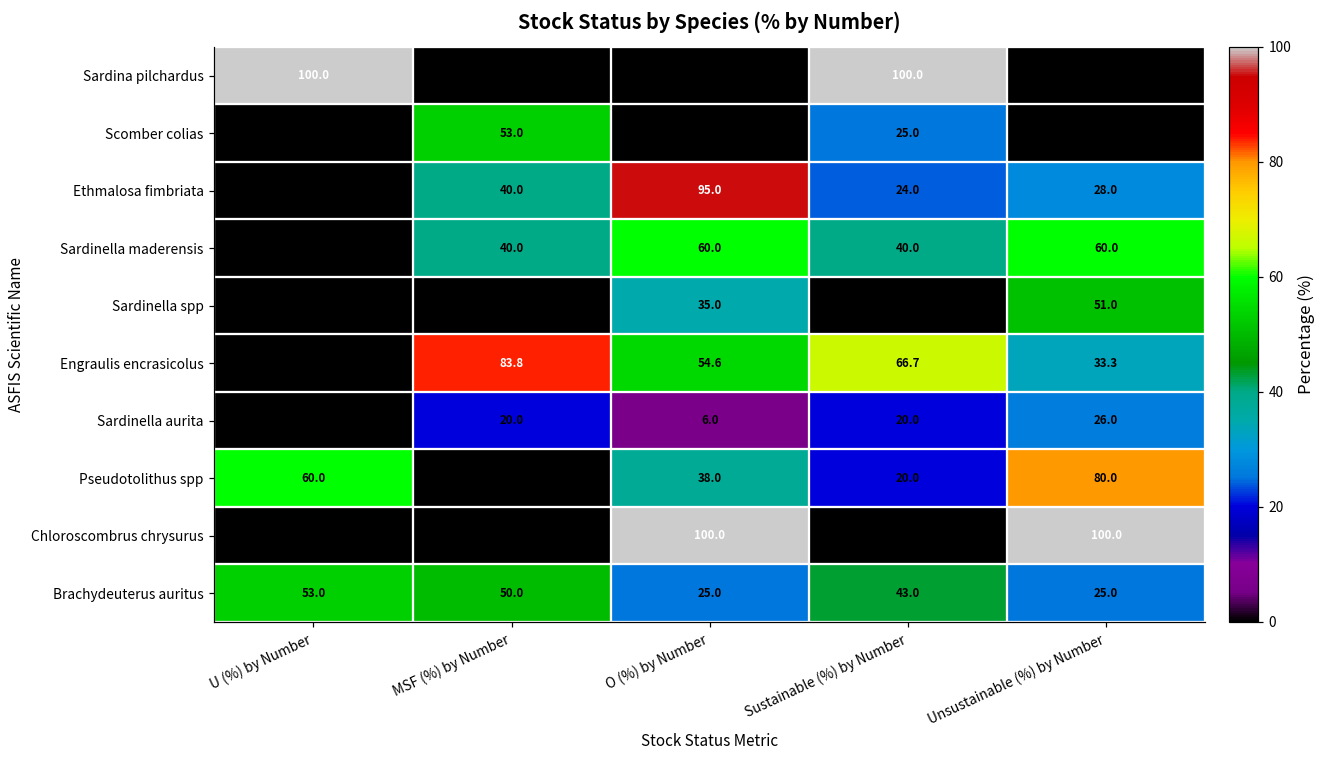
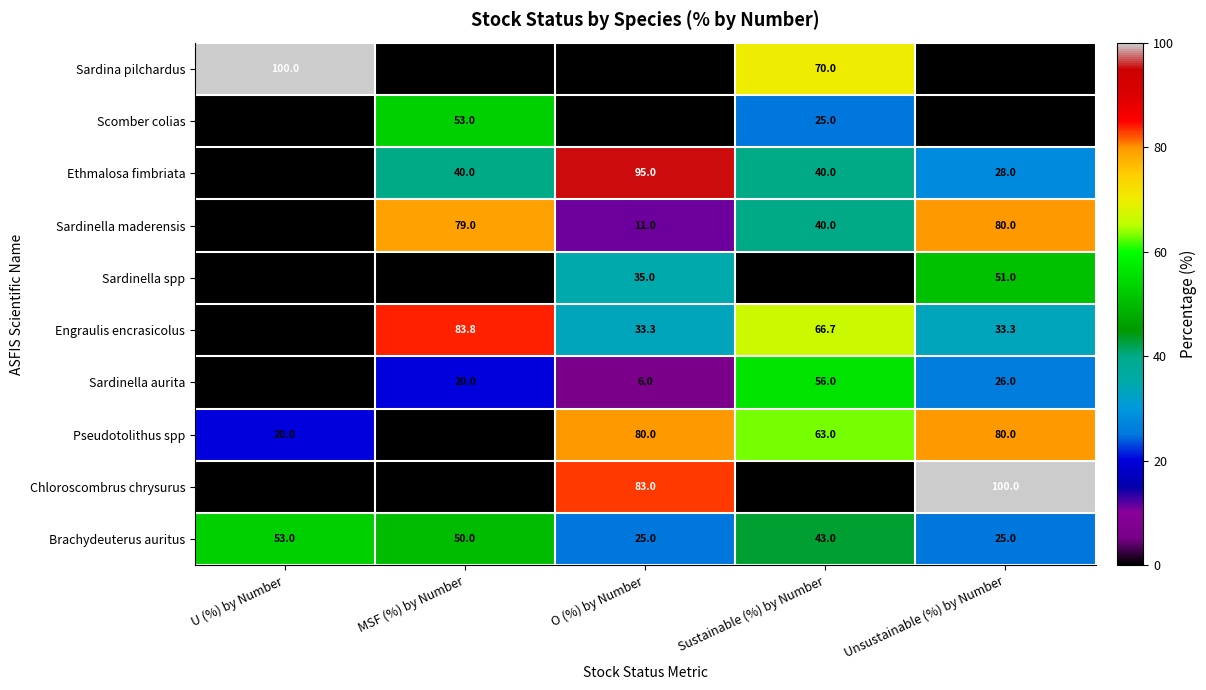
  {
    "Sardina pilchardus": {
      "U (%) by Number": 100.0,
-     "Sustainable (%) by Number": 100.0
+     "Sustainable (%) by Number": 70.0
    },
    "Scomber colias": {
      "MSF (%) by Number": 53.0,
      "Sustainable (%) by Number": 25.0
    },
    "Ethmalosa fimbriata": {
      "MSF (%) by Number": 40.0,
      "O (%) by Number": 95.0,
-     "Sustainable (%) by Number": 24.0,
+     "Sustainable (%) by Number": 40.0,
      "Unsustainable (%) by Number": 28.0
    },
    "Sardinella maderensis": {
-     "MSF (%) by Number": 40.0,
-     "O (%) by Number": 60.0,
+     "MSF (%) by Number": 79.0,
+     "O (%) by Number": 11.0,
      "Sustainable (%) by Number": 40.0,
-     "Unsustainable (%) by Number": 60.0
+     "Unsustainable (%) by Number": 80.0
    },
    "Sardinella spp": {
      "O (%) by Number": 35.0,
      "Unsustainable (%) by Number": 51.0
    },
    "Engraulis encrasicolus": {
      "MSF (%) by Number": 83.8,
-     "O (%) by Number": 54.6,
+     "O (%) by Number": 33.3,
      "Sustainable (%) by Number": 66.7,
      "Unsustainable (%) by Number": 33.3
    },
    "Sardinella aurita": {
      "MSF (%) by Number": 20.0,
      "O (%) by Number": 6.0,
-     "Sustainable (%) by Number": 20.0,
+     "Sustainable (%) by Number": 56.0,
      "Unsustainable (%) by Number": 26.0
    },
    "Pseudotolithus spp": {
-     "U (%) by Number": 60.0,
-     "O (%) by Number": 38.0,
-     "Sustainable (%) by Number": 20.0,
+     "U (%) by Number": 20.0,
+     "O (%) by Number": 80.0,
+     "Sustainable (%) by Number": 63.0,
      "Unsustainable (%) by Number": 80.0
    },
    "Chloroscombrus chrysurus": {
-     "O (%) by Number": 100.0,
+     "O (%) by Number": 83.0,
      "Unsustainable (%) by Number": 100.0
    },
    "Brachydeuterus auritus": {
      "U (%) by Number": 53.0,
      "MSF (%) by Number": 50.0,
      "O (%) by Number": 25.0,
      "Sustainable (%) by Number": 43.0,
      "Unsustainable (%) by Number": 25.0
    }
  }
